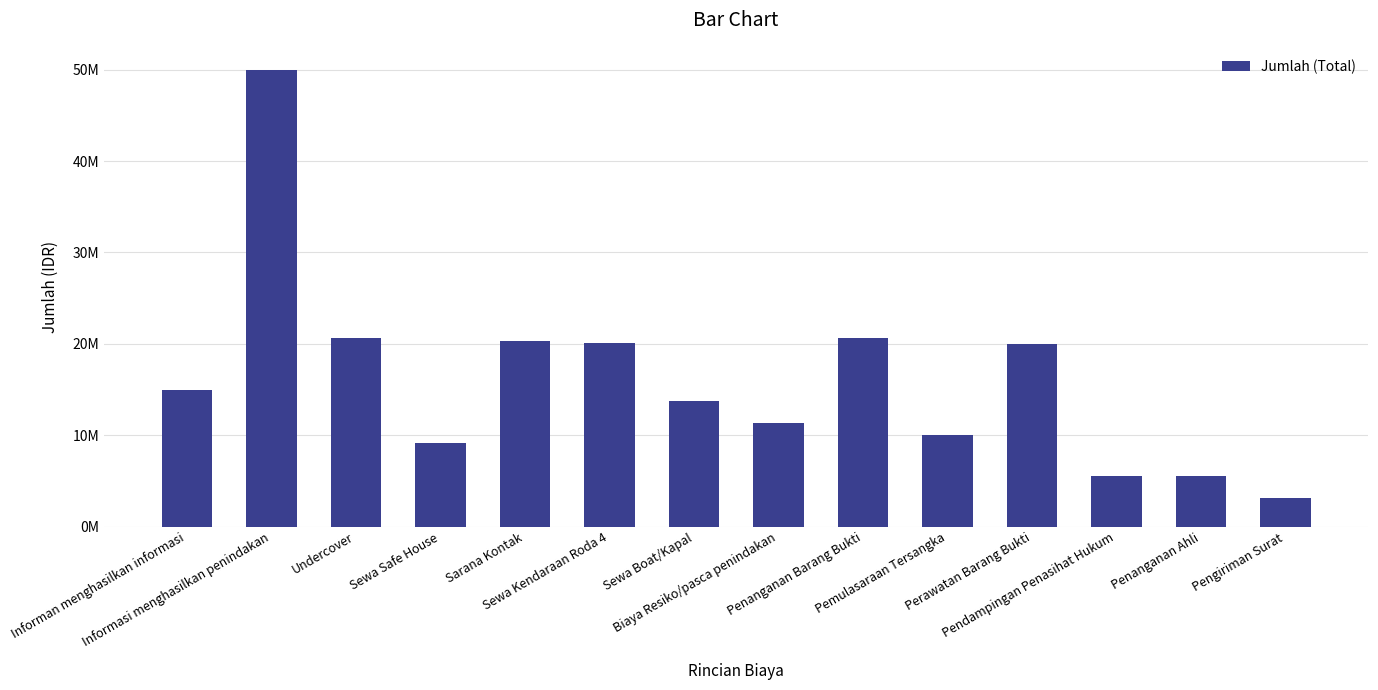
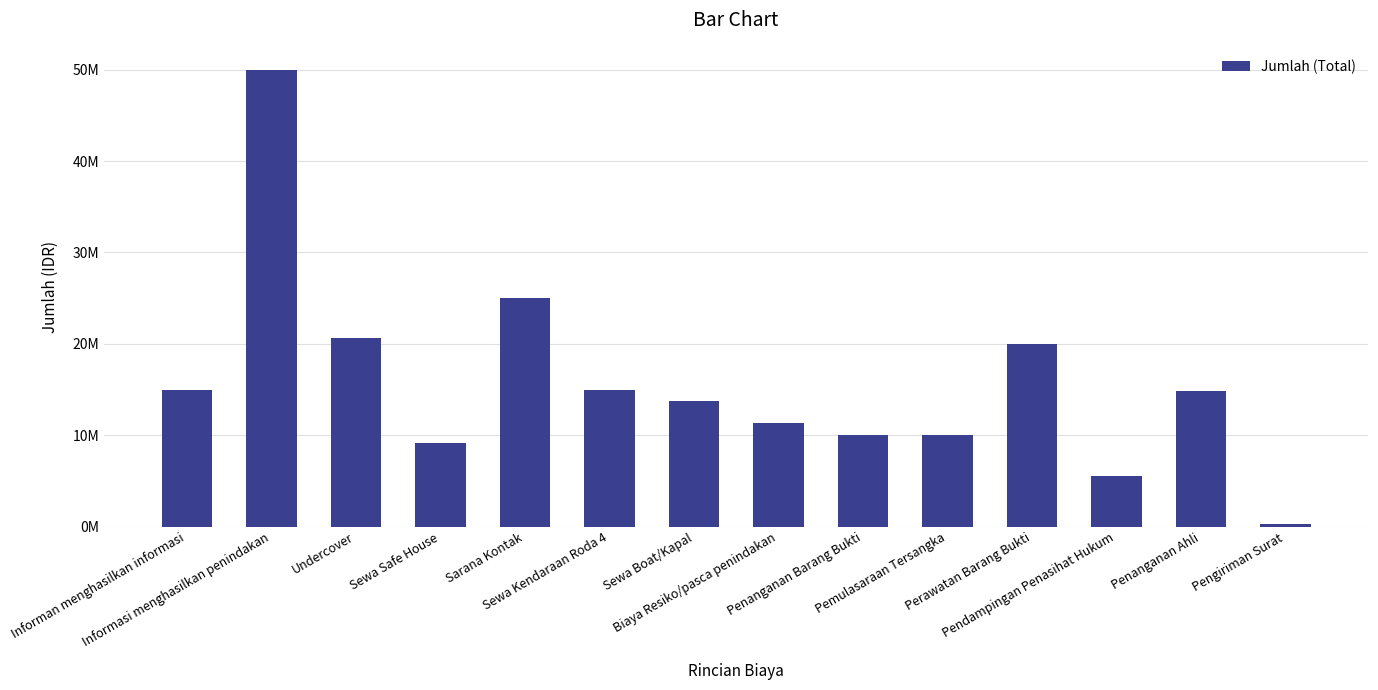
  {
    "Informan menghasilkan informasi": 15000000,
    "Informasi menghasilkan penindakan": 50000000,
    "Undercover": 21000000,
    "Sewa Safe House": 9000000,
-   "Sarana Kontak": 20000000,
-   "Sewa Kendaraan Roda 4": 20000000,
+   "Sarana Kontak": 25000000,
+   "Sewa Kendaraan Roda 4": 15000000,
    "Sewa Boat/Kapal": 14000000,
    "Biaya Resiko/pasca penindakan": 11000000,
-   "Penanganan Barang Bukti": 21000000,
+   "Penanganan Barang Bukti": 10000000,
    "Pemulasaraan Tersangka": 10000000,
    "Perawatan Barang Bukti": 20000000,
    "Pendampingan Penasihat Hukum": 6000000,
-   "Penanganan Ahli": 6000000,
-   "Pengiriman Surat": 3000000
+   "Penanganan Ahli": 15000000,
+   "Pengiriman Surat": 0
  }
